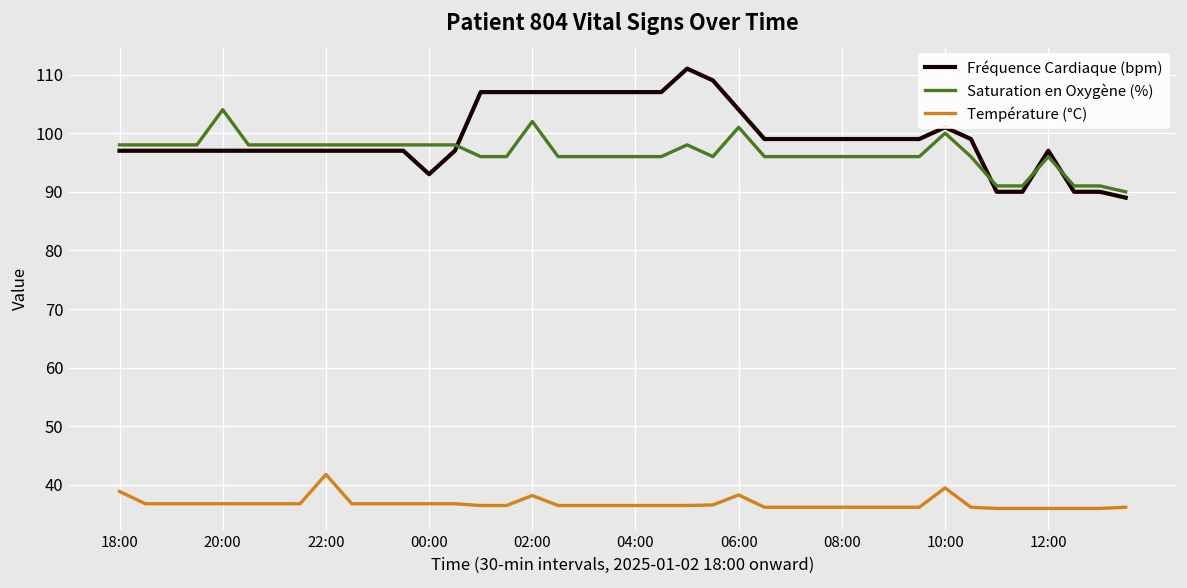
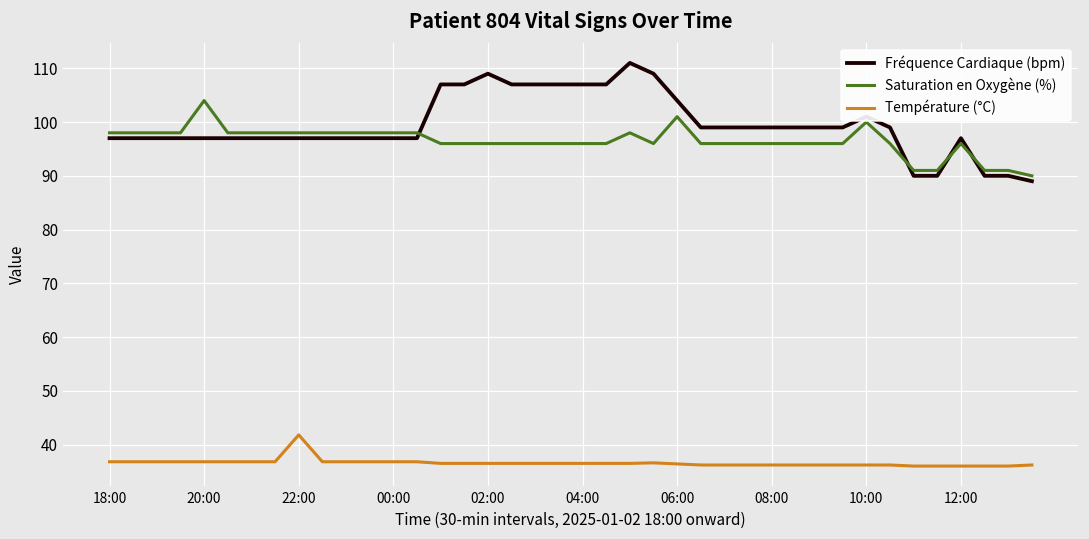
  {
    "Fréquence Cardiaque (bpm)": {
      "18:00": 97,
      "20:00": 97,
      "22:00": 97,
-     "00:00": 93,
-     "02:00": 107,
+     "00:00": 97,
+     "02:00": 109,
      "04:00": 107,
      "06:00": 104,
      "08:00": 99,
      "12:00": 97
    },
    "Saturation en Oxygène (%)": {
      "18:00": 98,
      "20:00": 104,
      "22:00": 98,
      "00:00": 98,
-     "02:00": 102,
+     "02:00": 96,
      "04:00": 96,
      "06:00": 101,
      "08:00": 96,
      "10:00": 100,
      "12:00": 96
    },
    "Température (°C)": {
-     "18:00": 39,
+     "18:00": 37,
      "20:00": 37,
      "22:00": 42,
      "00:00": 37,
-     "02:00": 38,
+     "02:00": 37,
      "04:00": 37,
-     "06:00": 38,
+     "06:00": 36,
      "08:00": 36,
-     "10:00": 40,
+     "10:00": 36,
      "12:00": 36
    }
  }
